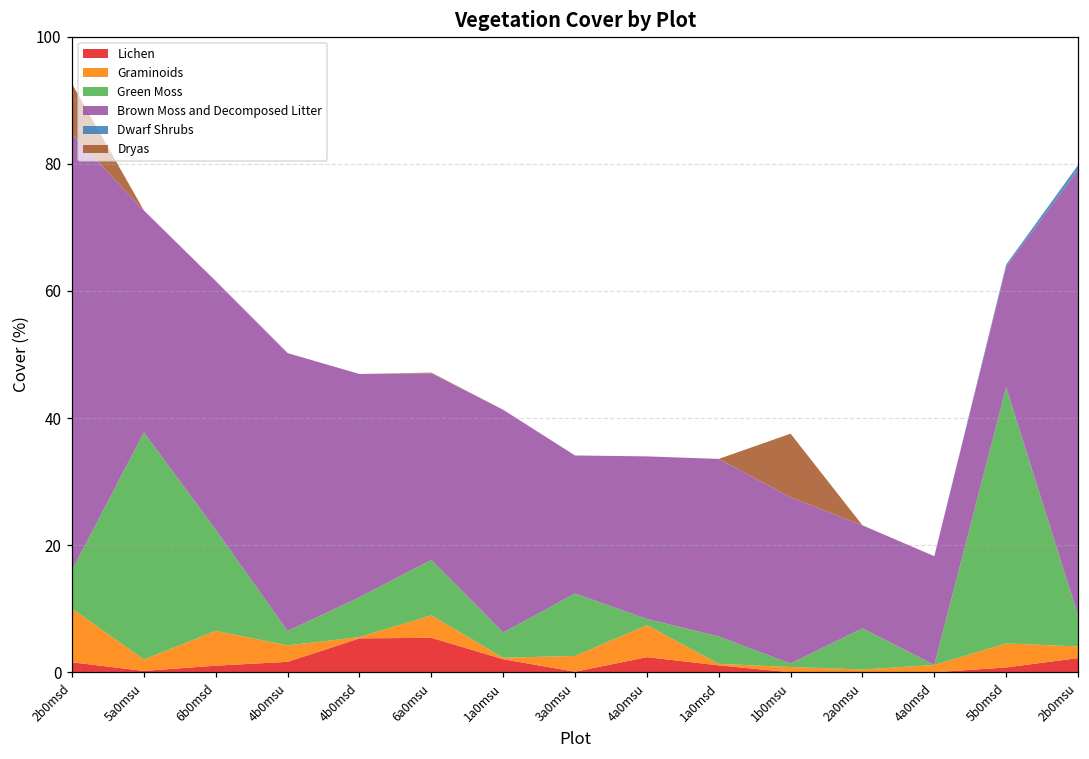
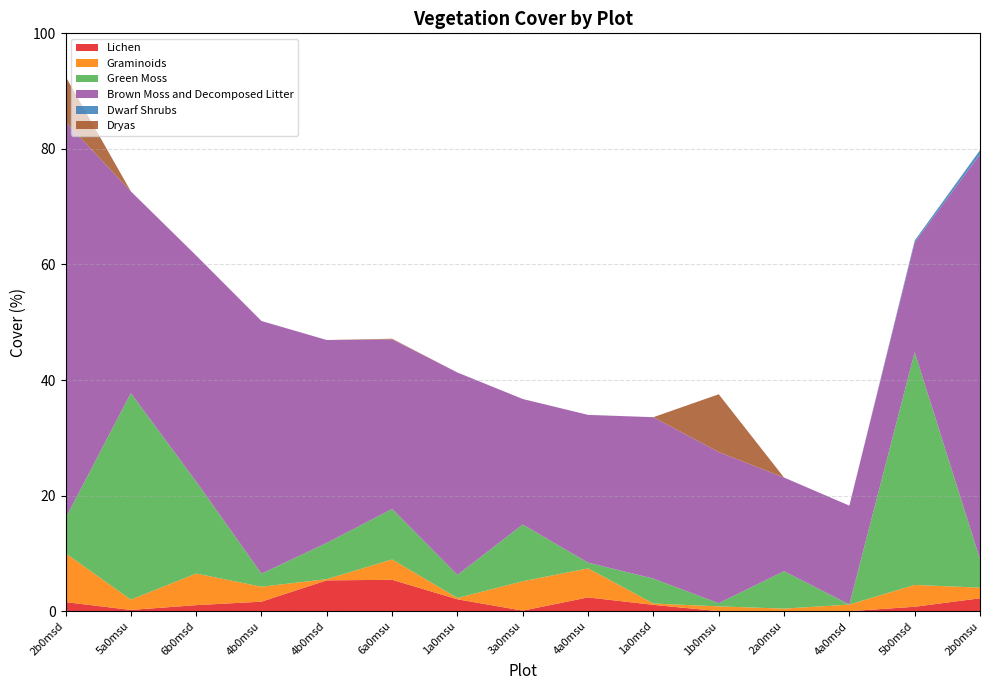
  {
    "Lichen": {
      "2b0msd": 2,
      "6b0msd": 1,
      "4b0msu": 2,
      "6a0msu": 5,
      "4a0msu": 2,
      "5b0msd": 1,
      "2b0msu": 2
    },
    "Graminoids": {
      "2b0msd": 8,
      "5a0msu": 2,
      "6b0msd": 5,
      "4b0msu": 3,
      "6a0msu": 4,
-     "3a0msu": 2,
+     "3a0msu": 5,
      "4a0msu": 5,
      "1b0msu": 1,
      "5b0msd": 4,
      "2b0msu": 2
    },
    "Green Moss": {
      "2b0msd": 6,
      "5a0msu": 36,
      "6b0msd": 16,
      "4b0msu": 2,
      "4b0msd": 6,
      "6a0msu": 9,
      "1a0msu": 4,
      "3a0msu": 10,
      "4a0msu": 1,
      "1a0msd": 4,
      "1b0msu": 1,
      "2a0msu": 6,
      "5b0msd": 40,
      "2b0msu": 5
    },
    "Brown Moss and Decomposed Litter": {
      "2b0msu": 70
    },
    "Dryas": {
      "2b0msd": 8,
      "1b0msu": 10
    }
  }
